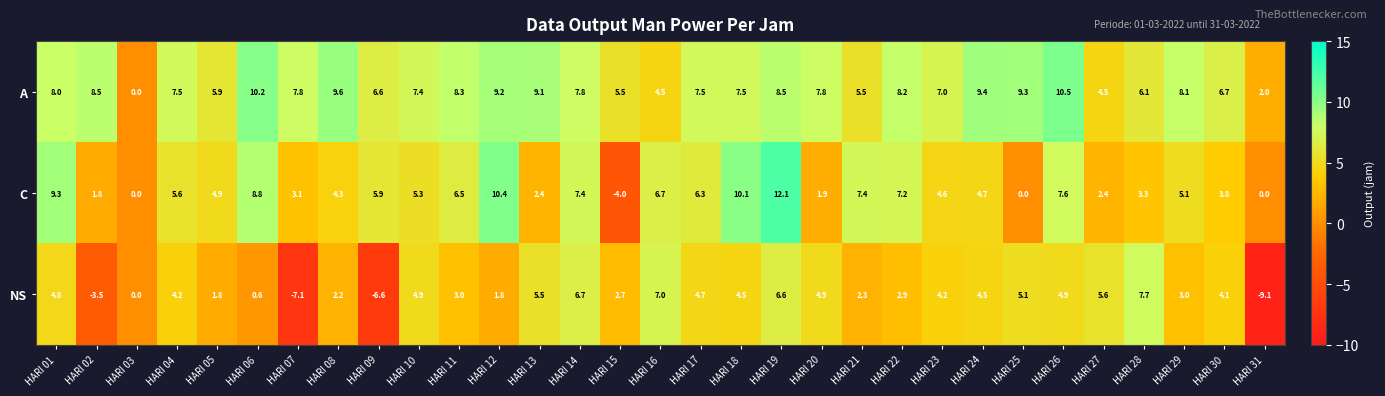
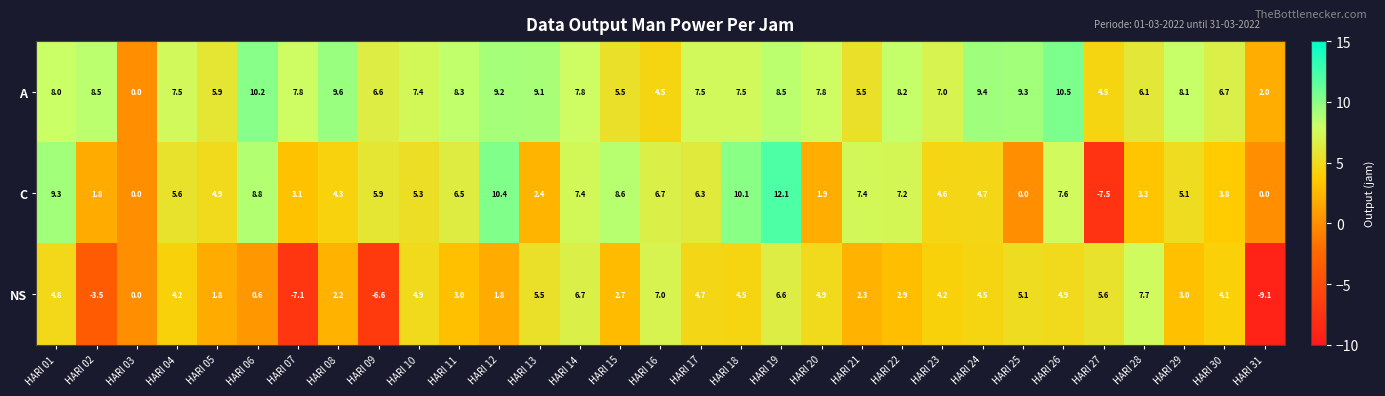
  {
    "A": {
      "HARI 01": 8.0,
      "HARI 02": 8.5,
      "HARI 03": 0.0,
      "HARI 04": 7.5,
      "HARI 05": 5.9,
      "HARI 06": 10.2,
      "HARI 07": 7.8,
      "HARI 08": 9.6,
      "HARI 09": 6.6,
      "HARI 10": 7.4,
      "HARI 11": 8.3,
      "HARI 12": 9.2,
      "HARI 13": 9.1,
      "HARI 14": 7.8,
      "HARI 15": 5.5,
      "HARI 16": 4.5,
      "HARI 17": 7.5,
      "HARI 18": 7.5,
      "HARI 19": 8.5,
      "HARI 20": 7.8,
      "HARI 21": 5.5,
      "HARI 22": 8.2,
      "HARI 23": 7.0,
      "HARI 24": 9.4,
      "HARI 25": 9.3,
      "HARI 26": 10.5,
      "HARI 27": 4.5,
      "HARI 28": 6.1,
      "HARI 29": 8.1,
      "HARI 30": 6.7,
      "HARI 31": 2.0
    },
    "C": {
      "HARI 01": 9.3,
      "HARI 02": 1.8,
      "HARI 03": 0.0,
      "HARI 04": 5.6,
      "HARI 05": 4.9,
      "HARI 06": 8.8,
      "HARI 07": 3.1,
      "HARI 08": 4.3,
      "HARI 09": 5.9,
      "HARI 10": 5.3,
      "HARI 11": 6.5,
      "HARI 12": 10.4,
      "HARI 13": 2.4,
      "HARI 14": 7.4,
-     "HARI 15": -4.0,
+     "HARI 15": 8.6,
      "HARI 16": 6.7,
      "HARI 17": 6.3,
      "HARI 18": 10.1,
      "HARI 19": 12.1,
      "HARI 20": 1.9,
      "HARI 21": 7.4,
      "HARI 22": 7.2,
      "HARI 23": 4.6,
      "HARI 24": 4.7,
      "HARI 25": 0.0,
      "HARI 26": 7.6,
-     "HARI 27": 2.4,
+     "HARI 27": -7.5,
      "HARI 28": 3.3,
      "HARI 29": 5.1,
      "HARI 30": 3.8,
      "HARI 31": 0.0
    },
    "NS": {
      "HARI 01": 4.8,
      "HARI 02": -3.5,
      "HARI 03": 0.0,
      "HARI 04": 4.2,
      "HARI 05": 1.8,
      "HARI 06": 0.6,
      "HARI 07": -7.1,
      "HARI 08": 2.2,
      "HARI 09": -6.6,
      "HARI 10": 4.9,
      "HARI 11": 3.0,
      "HARI 12": 1.8,
      "HARI 13": 5.5,
      "HARI 14": 6.7,
      "HARI 15": 2.7,
      "HARI 16": 7.0,
      "HARI 17": 4.7,
      "HARI 18": 4.5,
      "HARI 19": 6.6,
      "HARI 20": 4.9,
      "HARI 21": 2.3,
      "HARI 22": 2.9,
      "HARI 23": 4.2,
      "HARI 24": 4.5,
      "HARI 25": 5.1,
      "HARI 26": 4.9,
      "HARI 27": 5.6,
      "HARI 28": 7.7,
      "HARI 29": 3.0,
      "HARI 30": 4.1,
      "HARI 31": -9.1
    }
  }
